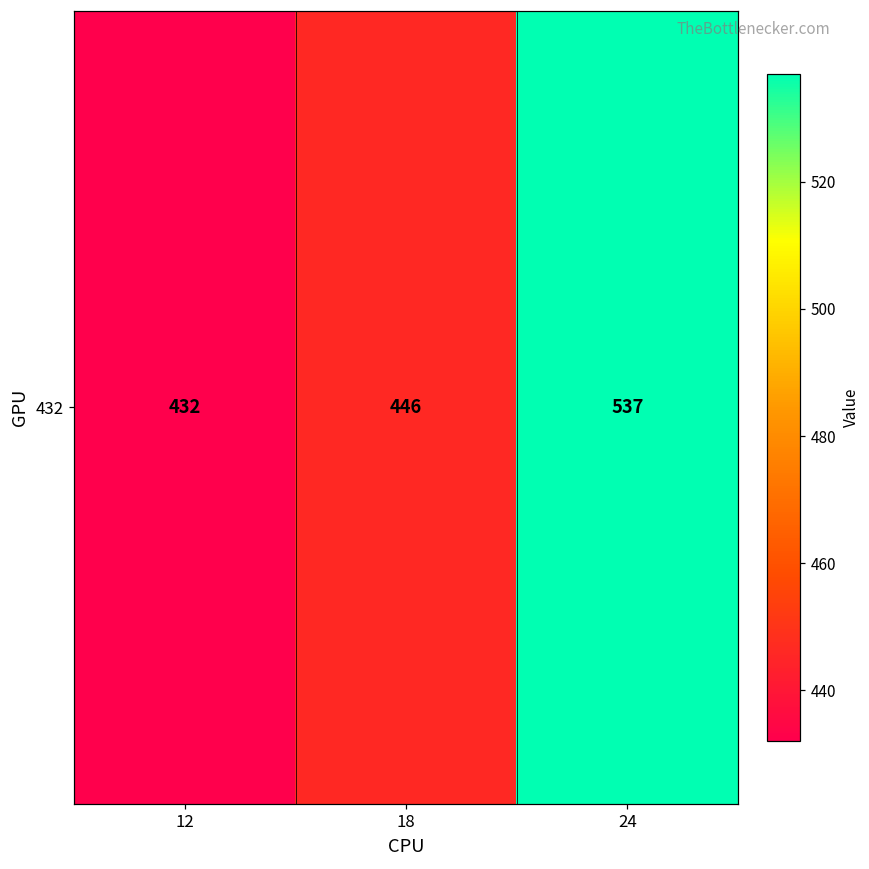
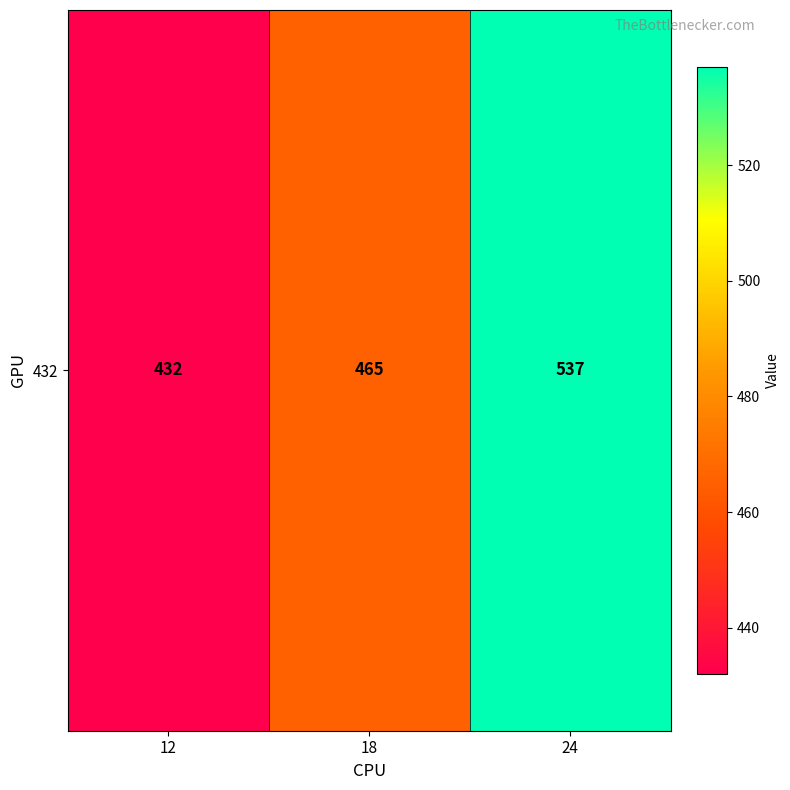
  {
    "432": {
      "12": 432,
-     "18": 446,
+     "18": 465,
      "24": 537
    }
  }
